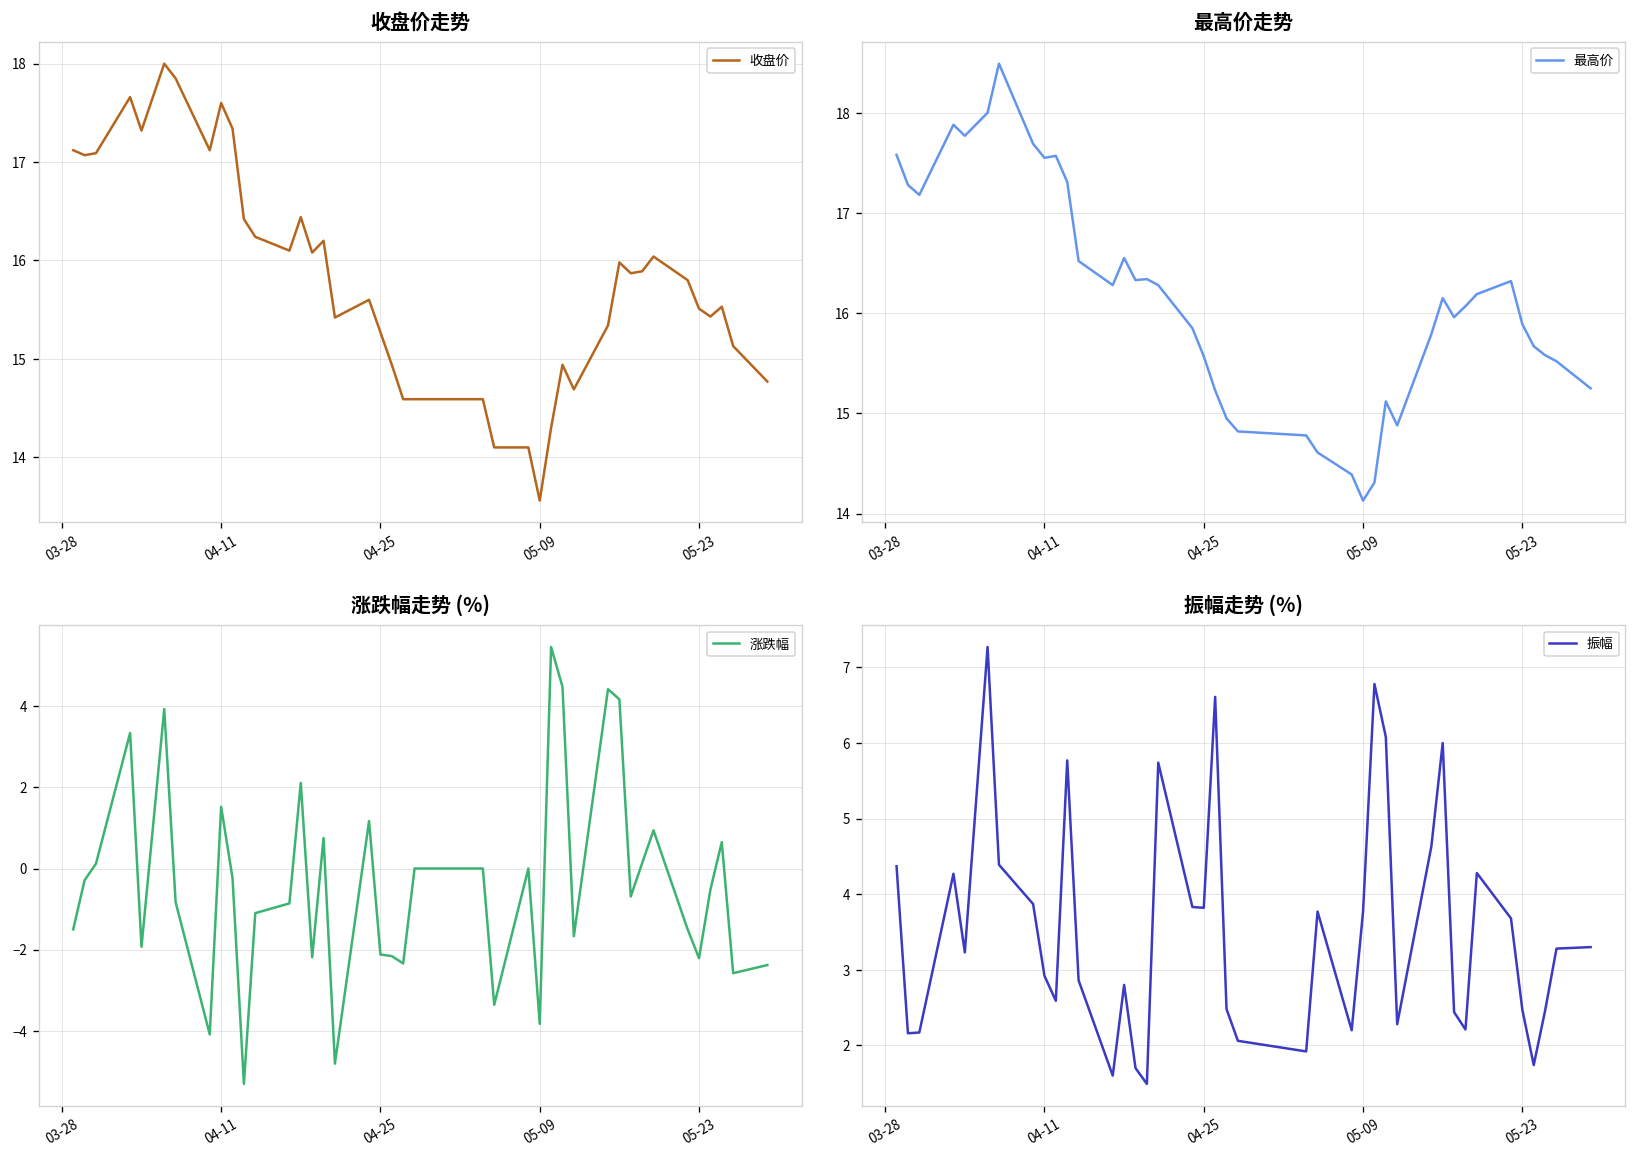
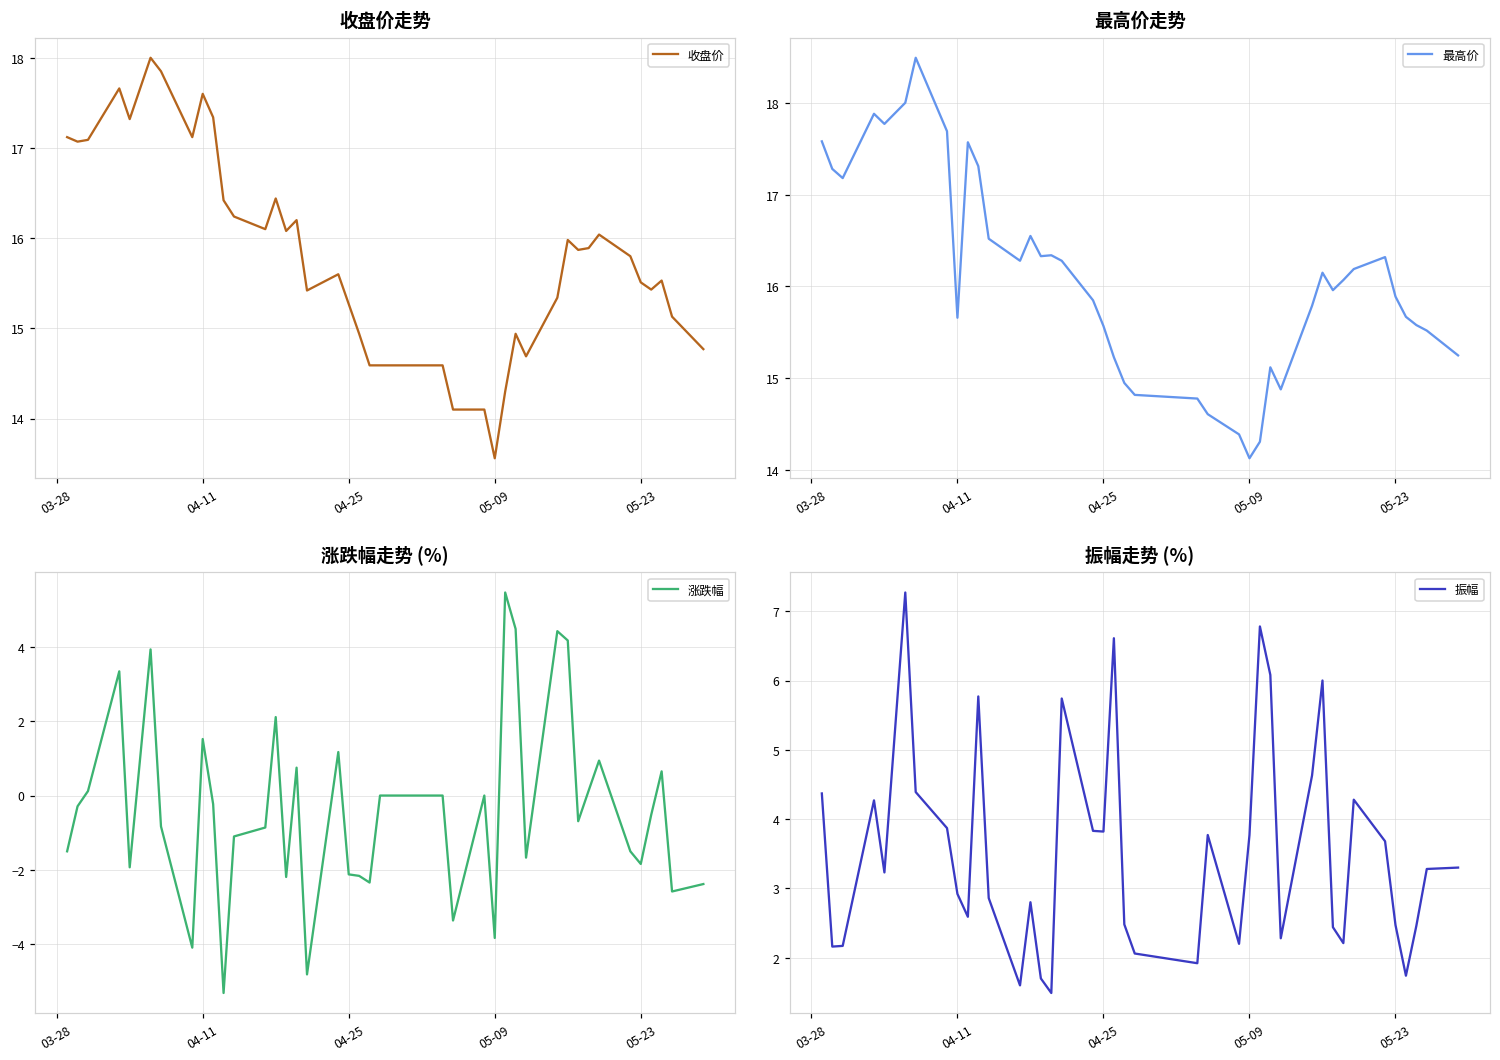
  {
    "收盘价走势": {
      "04-11": 17.6,
      "04-25": 15.3,
      "05-09": 13.6,
      "05-23": 15.5
    },
    "最高价走势": {
-     "04-11": 17.6,
+     "04-11": 15.7,
      "04-25": 15.6,
      "05-09": 14.1,
      "05-23": 15.9
    },
    "涨跌幅走势 (%)": {
      "04-11": 1.5,
      "04-25": -2.1,
      "05-09": -3.8,
-     "05-23": -2.2
+     "05-23": -1.8
    },
    "振幅走势 (%)": {
      "04-11": 2.9,
      "04-25": 3.8,
      "05-09": 3.8,
      "05-23": 2.5
    }
  }
